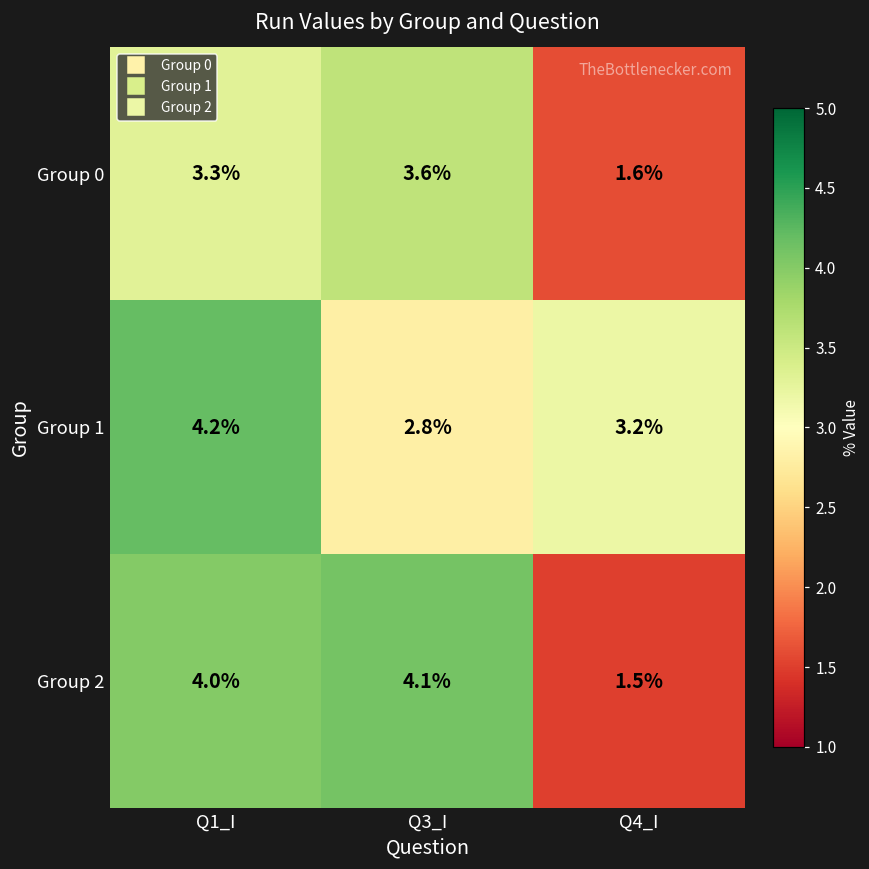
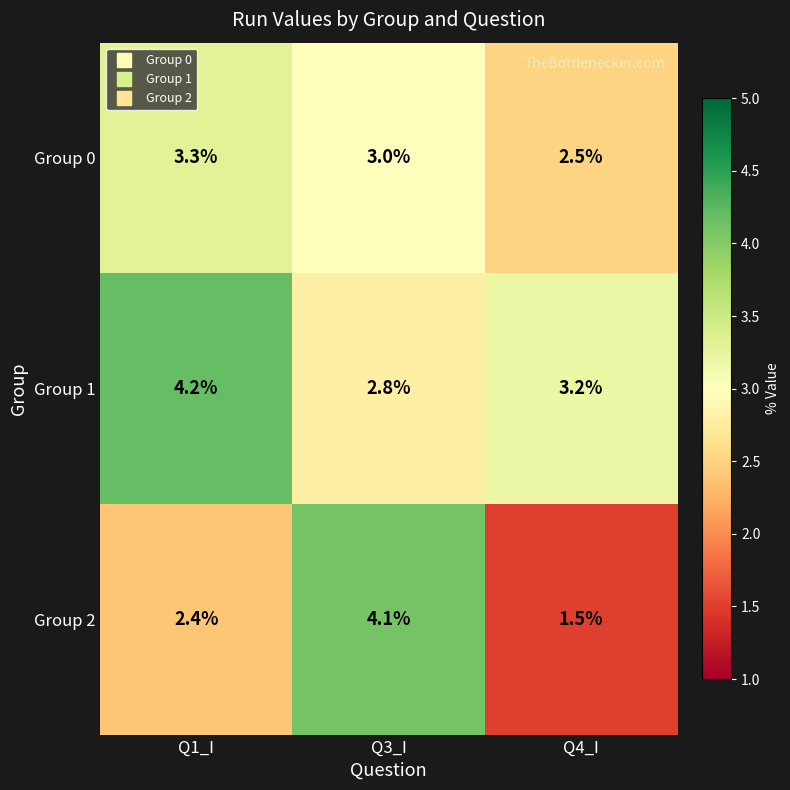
  {
    "Group 0": {
      "Q1_I": "3.3%",
-     "Q3_I": "3.6%",
-     "Q4_I": "1.6%"
+     "Q3_I": "3.0%",
+     "Q4_I": "2.5%"
    },
    "Group 1": {
      "Q1_I": "4.2%",
      "Q3_I": "2.8%",
      "Q4_I": "3.2%"
    },
    "Group 2": {
-     "Q1_I": "4.0%",
+     "Q1_I": "2.4%",
      "Q3_I": "4.1%",
      "Q4_I": "1.5%"
    }
  }
